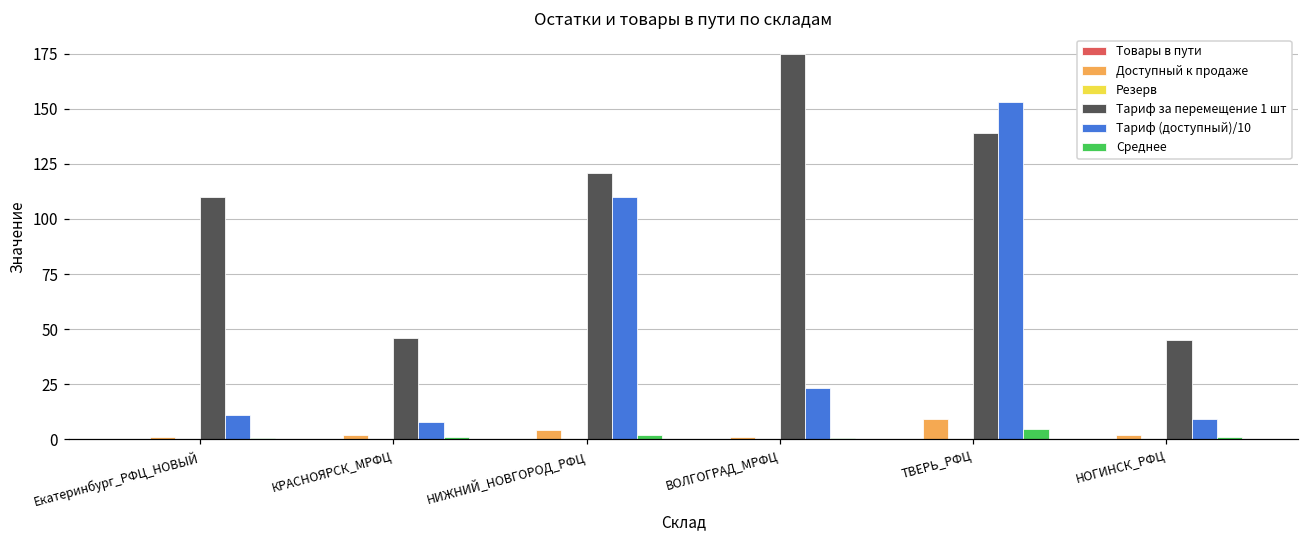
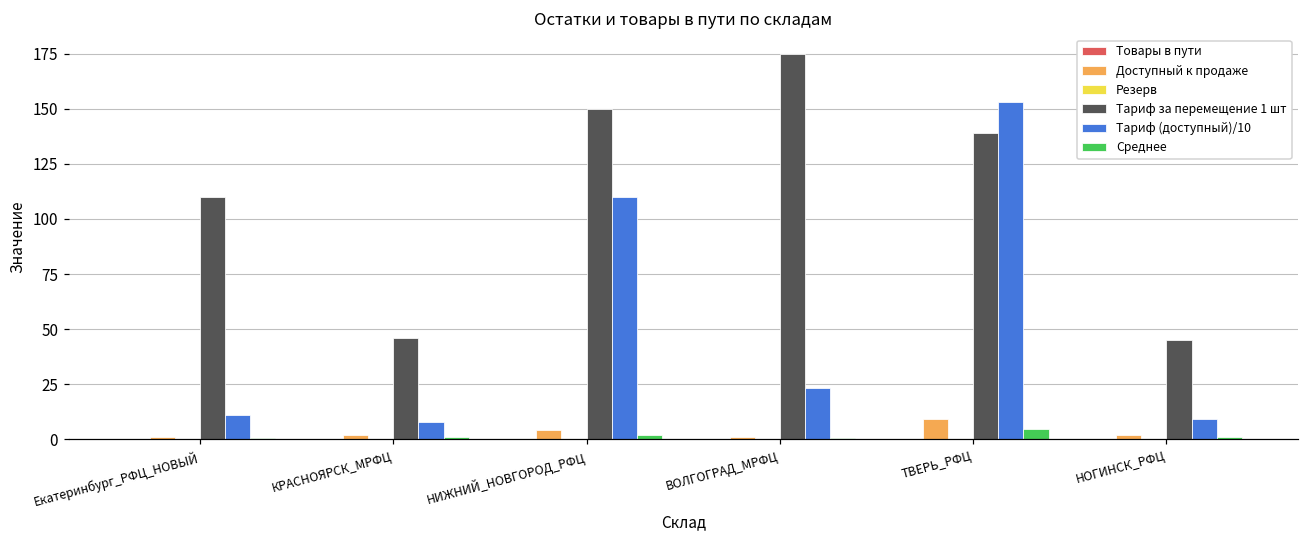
  {
    "Товары в пути": {
      "Екатеринбург_РФЦ_НОВЫЙ": 0,
      "КРАСНОЯРСК_МРФЦ": 0,
      "НИЖНИЙ_НОВГОРОД_РФЦ": 0,
      "ВОЛГОГРАД_МРФЦ": 0,
      "ТВЕРЬ_РФЦ": 0,
      "НОГИНСК_РФЦ": 0
    },
    "Тариф за перемещение 1 шт": {
      "Екатеринбург_РФЦ_НОВЫЙ": 110,
      "КРАСНОЯРСК_МРФЦ": 46,
-     "НИЖНИЙ_НОВГОРОД_РФЦ": 121,
+     "НИЖНИЙ_НОВГОРОД_РФЦ": 150,
      "ВОЛГОГРАД_МРФЦ": 175,
      "ТВЕРЬ_РФЦ": 139,
      "НОГИНСК_РФЦ": 45
    },
    "Тариф (доступный)/10": {
      "Екатеринбург_РФЦ_НОВЫЙ": 11,
      "КРАСНОЯРСК_МРФЦ": 8,
      "НИЖНИЙ_НОВГОРОД_РФЦ": 110,
      "ВОЛГОГРАД_МРФЦ": 23,
      "ТВЕРЬ_РФЦ": 153,
      "НОГИНСК_РФЦ": 9
    },
    "Среднее": {
      "НИЖНИЙ_НОВГОРОД_РФЦ": 2,
      "ТВЕРЬ_РФЦ": 5
    }
  }
